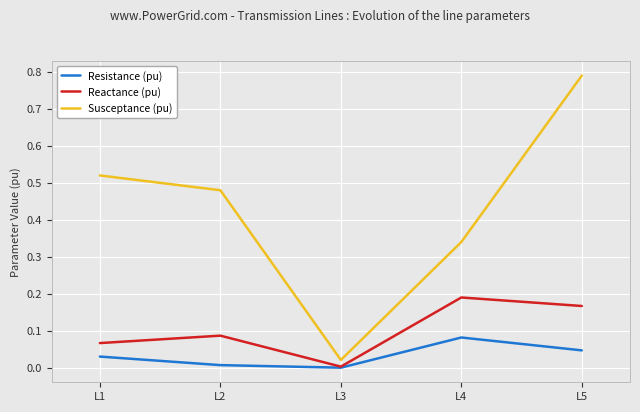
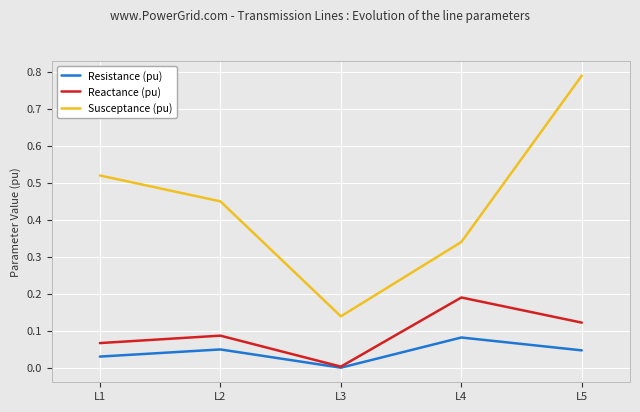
  {
    "Resistance (pu)": {
      "L1": 0.03,
-     "L2": 0.01,
+     "L2": 0.05,
      "L4": 0.08,
      "L5": 0.05
    },
    "Reactance (pu)": {
      "L1": 0.07,
      "L2": 0.09,
      "L4": 0.19,
-     "L5": 0.17
+     "L5": 0.12
    },
    "Susceptance (pu)": {
      "L1": 0.52,
-     "L2": 0.48,
-     "L3": 0.02,
+     "L2": 0.45,
+     "L3": 0.14,
      "L4": 0.34,
      "L5": 0.79
    }
  }
